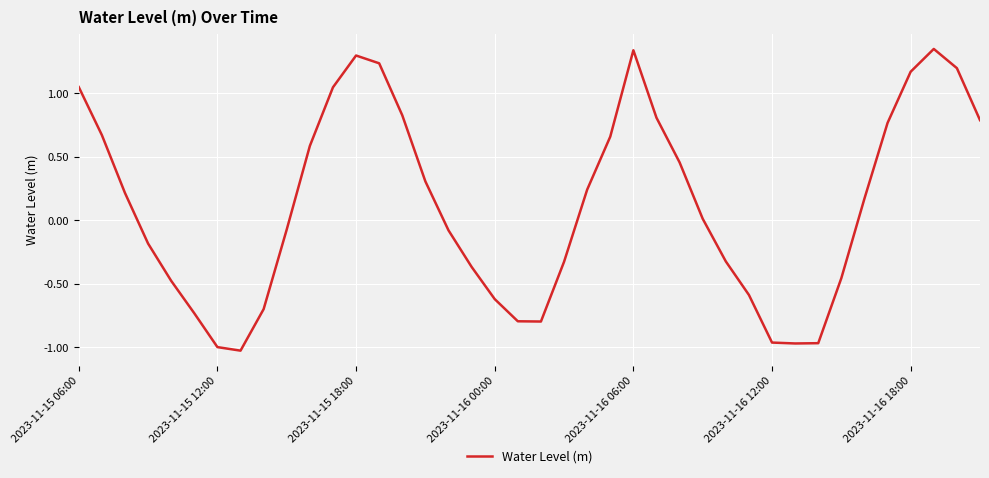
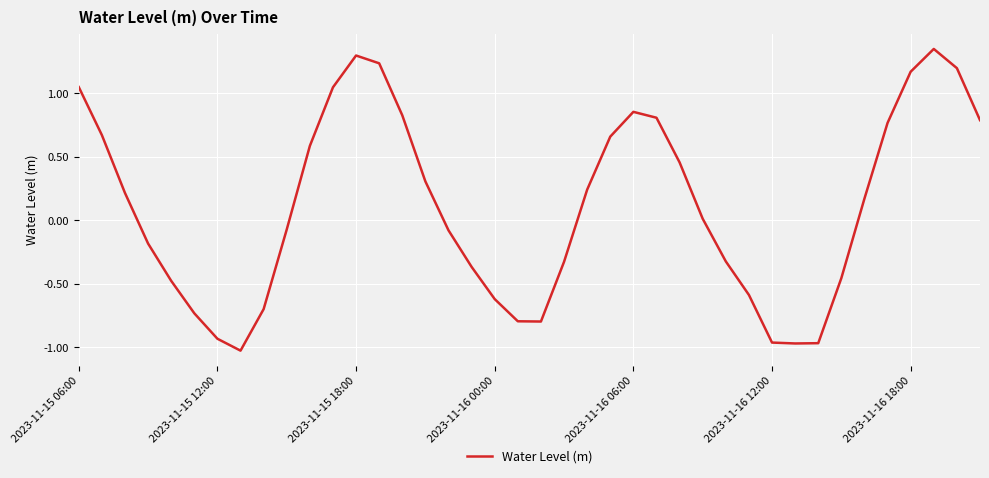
  {
    "2023-11-15 06:00": 1.05,
-   "2023-11-15 12:00": -1.00,
+   "2023-11-15 12:00": -0.93,
    "2023-11-15 18:00": 1.30,
    "2023-11-16 00:00": -0.62,
-   "2023-11-16 06:00": 1.34,
+   "2023-11-16 06:00": 0.85,
    "2023-11-16 12:00": -0.96,
    "2023-11-16 18:00": 1.17
  }
